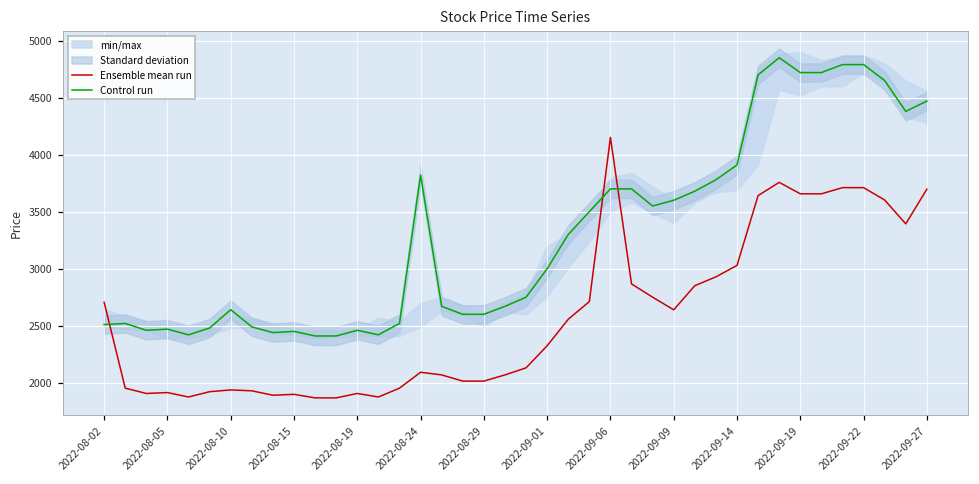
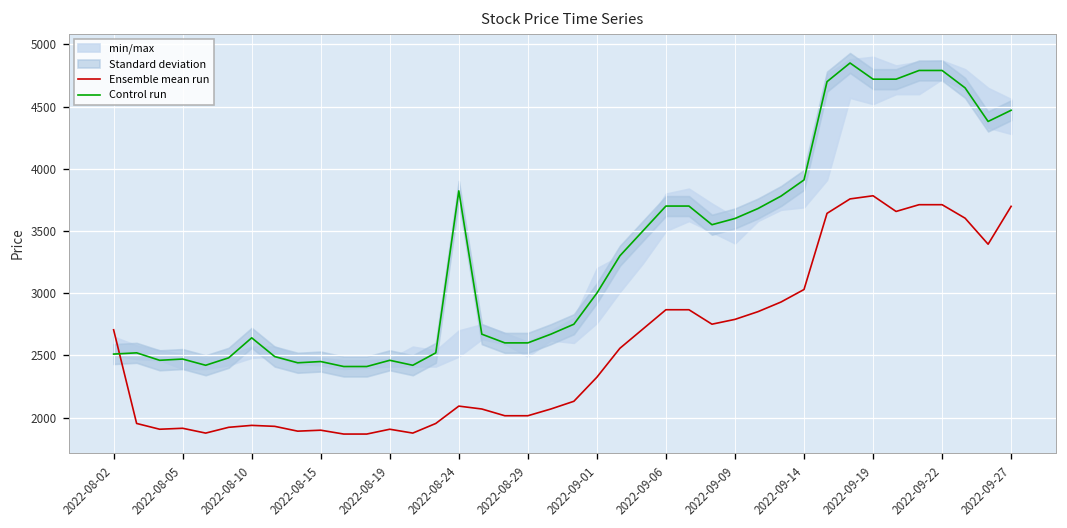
  {
    "Ensemble mean run": {
      "2022-08-02": 2710,
      "2022-08-05": 1910,
      "2022-08-10": 1940,
      "2022-08-15": 1900,
      "2022-08-19": 1910,
      "2022-08-24": 2090,
      "2022-08-29": 2010,
      "2022-09-01": 2320,
-     "2022-09-06": 4150,
-     "2022-09-09": 2640,
+     "2022-09-06": 2870,
+     "2022-09-09": 2790,
      "2022-09-14": 3030,
-     "2022-09-19": 3660,
+     "2022-09-19": 3780,
      "2022-09-22": 3710,
      "2022-09-27": 3700
    },
    "Control run": {
      "2022-08-02": 2510,
      "2022-08-05": 2470,
      "2022-08-10": 2640,
      "2022-08-15": 2450,
      "2022-08-24": 3820,
      "2022-09-01": 3000,
      "2022-09-06": 3700,
      "2022-09-19": 4720,
      "2022-09-22": 4790,
      "2022-09-27": 4470
    }
  }
